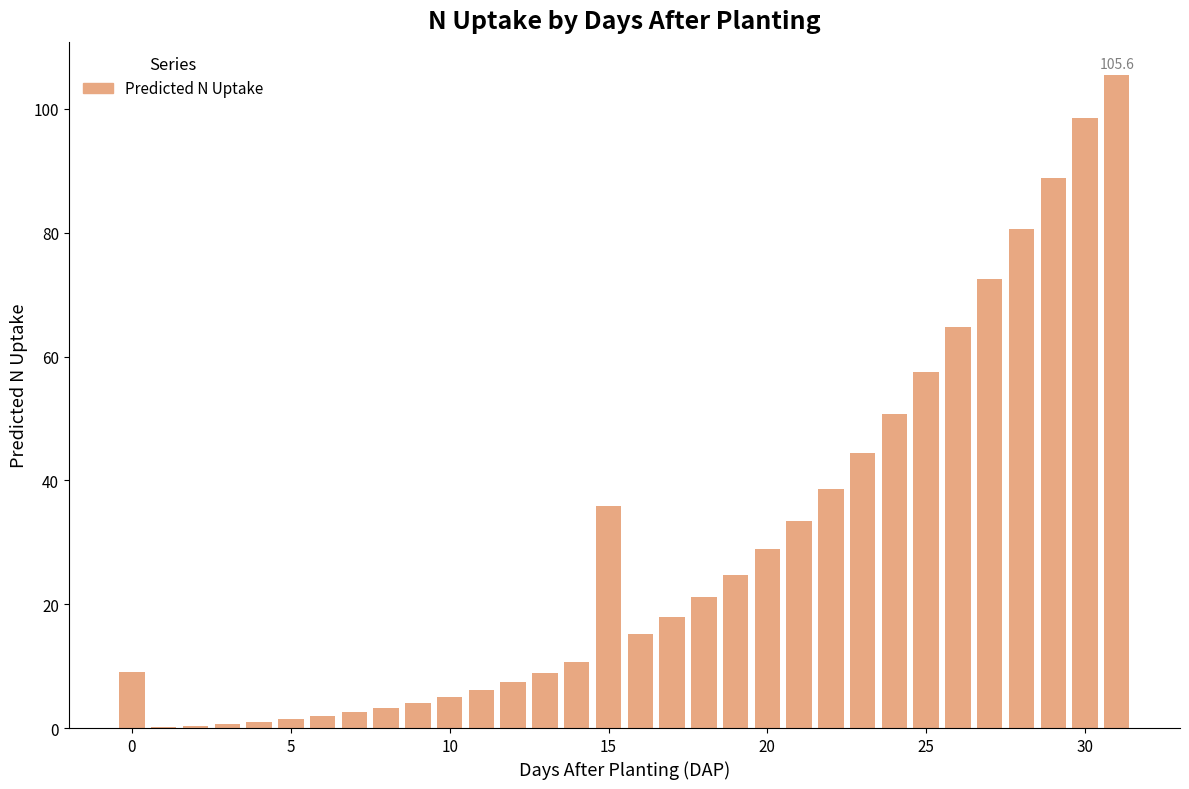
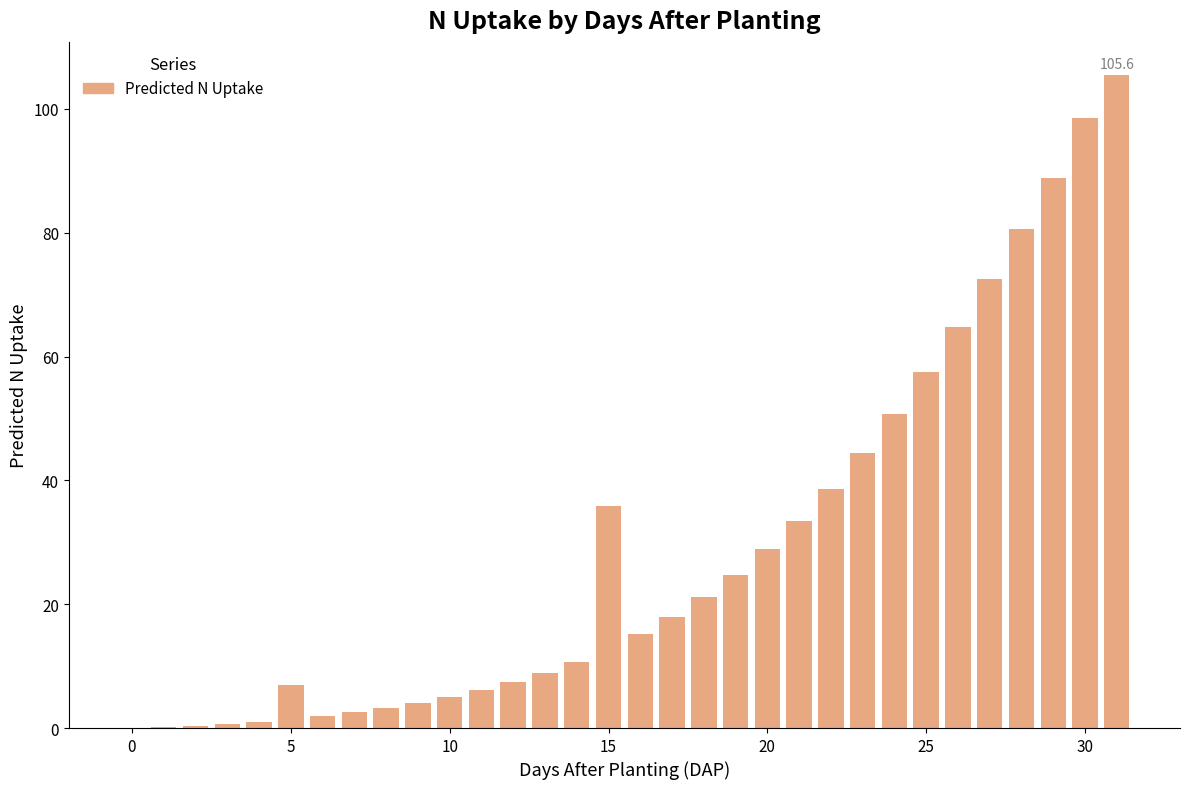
  {
-   "0": 9,
-   "5": 1,
+   "0": 0,
+   "5": 7,
    "10": 5,
    "15": 36,
    "20": 29,
    "25": 58,
    "30": 99
  }
